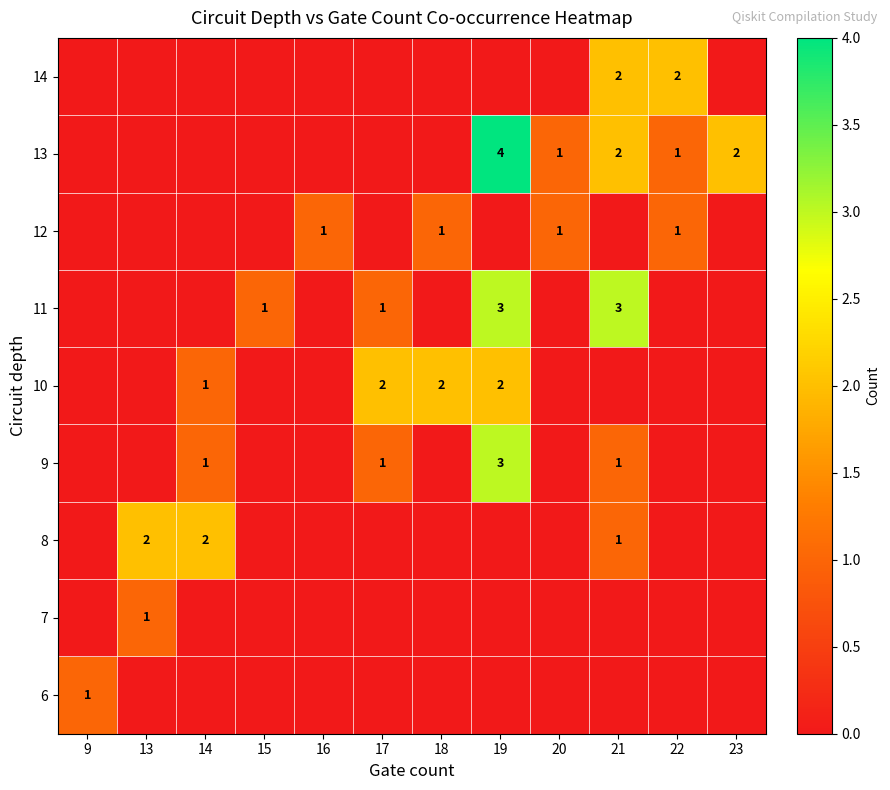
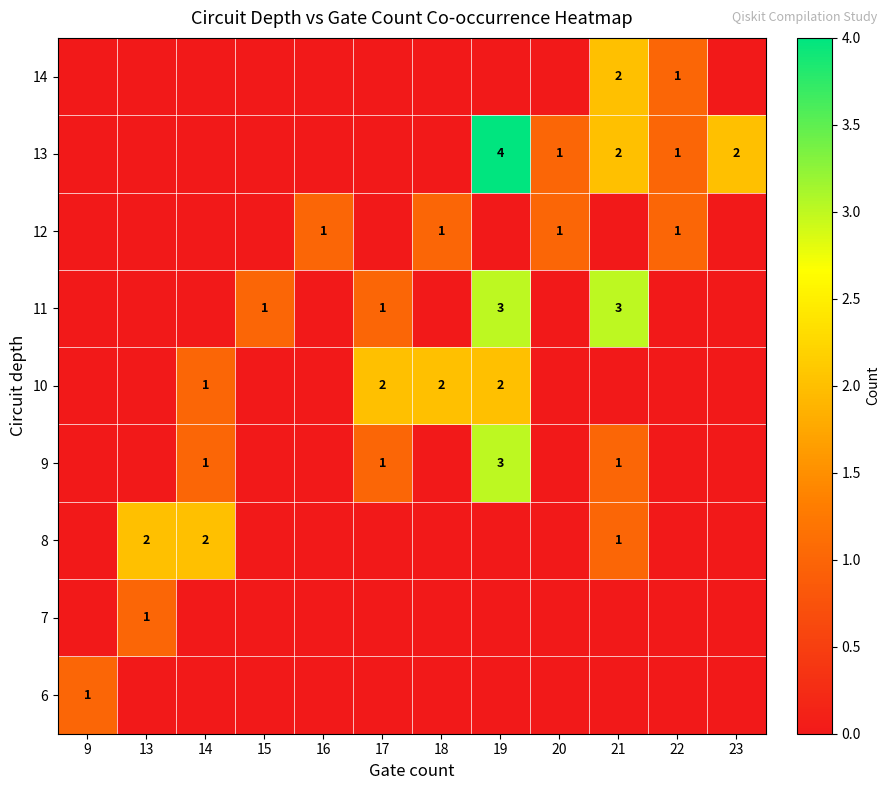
  {
    "14": {
      "21": 2,
-     "22": 2
+     "22": 1
    },
    "13": {
      "19": 4,
      "20": 1,
      "21": 2,
      "22": 1,
      "23": 2
    },
    "12": {
      "16": 1,
      "18": 1,
      "20": 1,
      "22": 1
    },
    "11": {
      "15": 1,
      "17": 1,
      "19": 3,
      "21": 3
    },
    "10": {
      "14": 1,
      "17": 2,
      "18": 2,
      "19": 2
    },
    "9": {
      "14": 1,
      "17": 1,
      "19": 3,
      "21": 1
    },
    "8": {
      "13": 2,
      "14": 2,
      "21": 1
    },
    "7": {
      "13": 1
    },
    "6": {
      "9": 1
    }
  }
